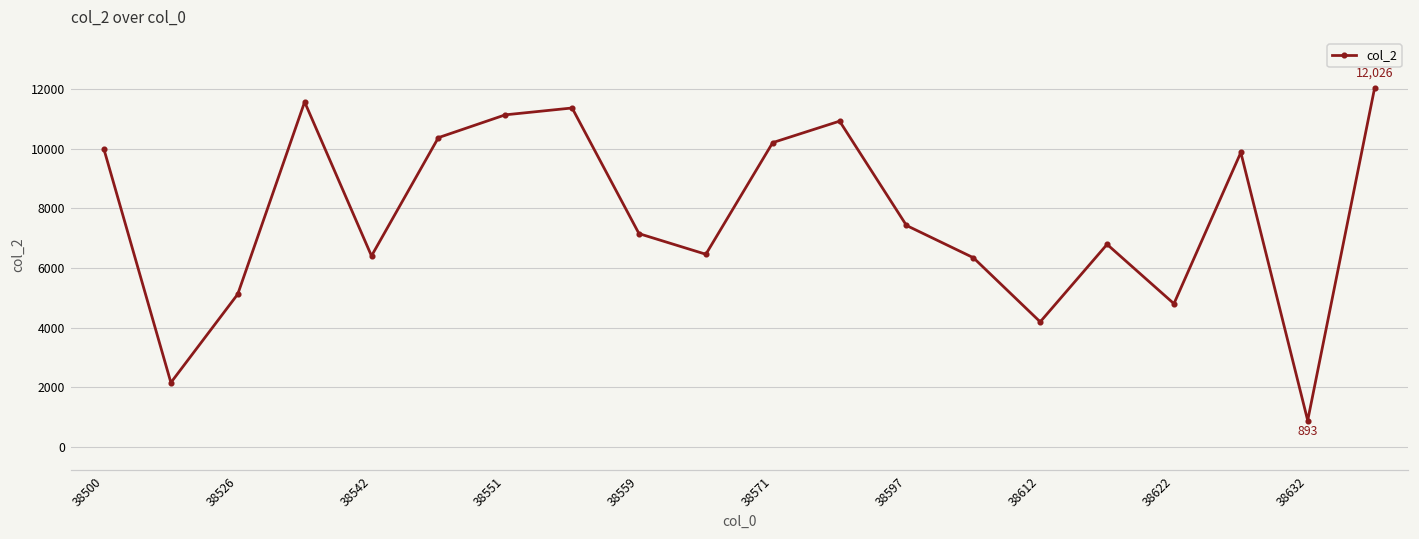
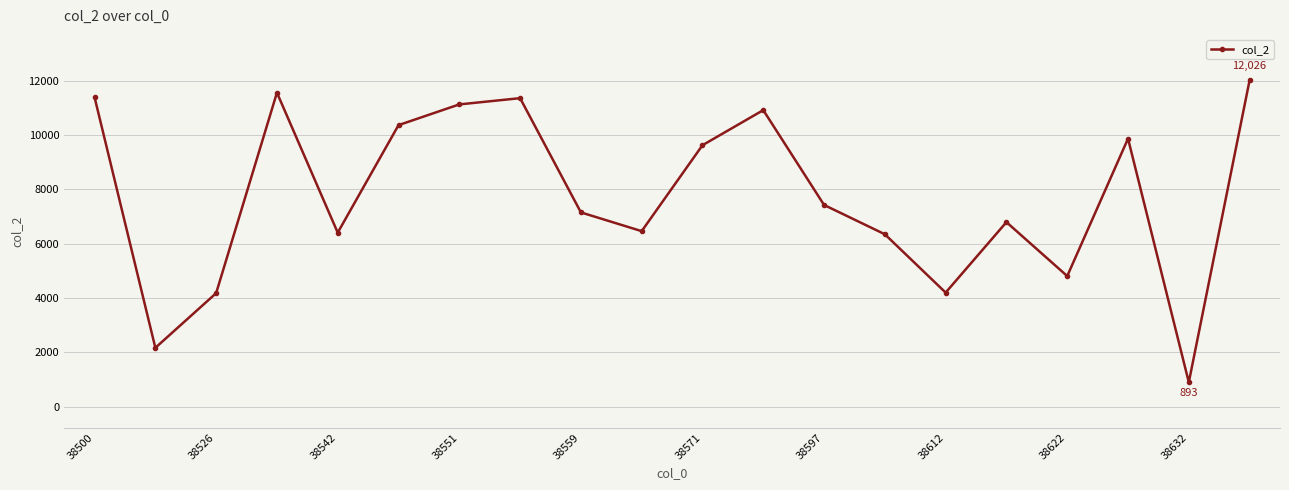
  {
-   "38500": 10000,
-   "38526": 5100,
+   "38500": 11400,
+   "38526": 4200,
    "38542": 6400,
    "38551": 11100,
    "38559": 7200,
-   "38571": 10200,
+   "38571": 9600,
    "38597": 7400,
    "38612": 4200,
    "38622": 4800
  }
